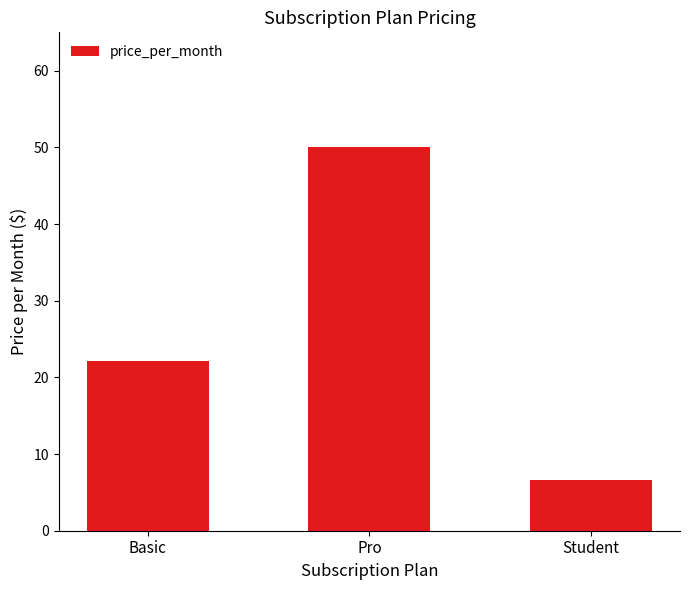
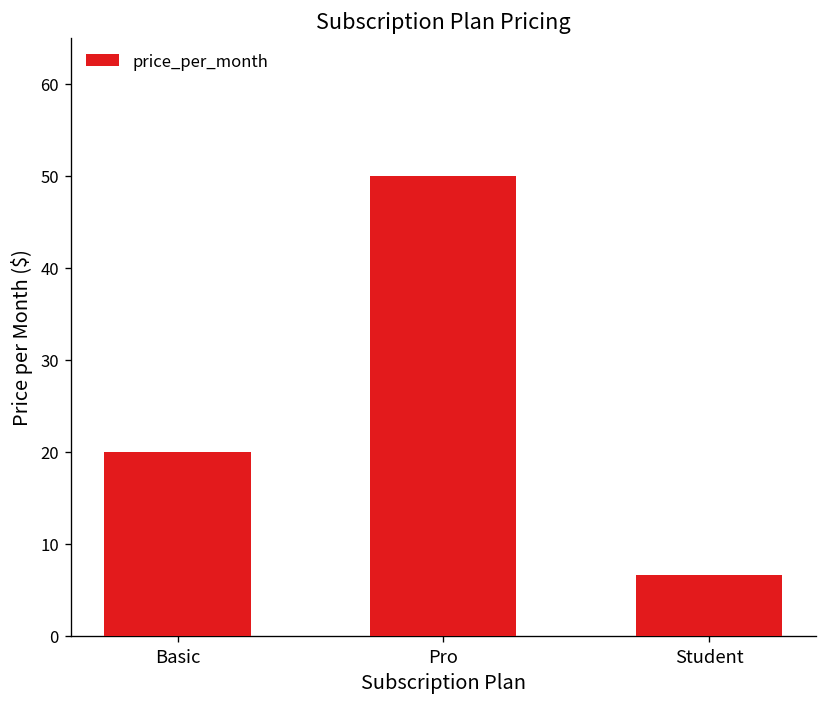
  {
-   "Basic": 22,
+   "Basic": 20,
    "Pro": 50,
    "Student": 7
  }
